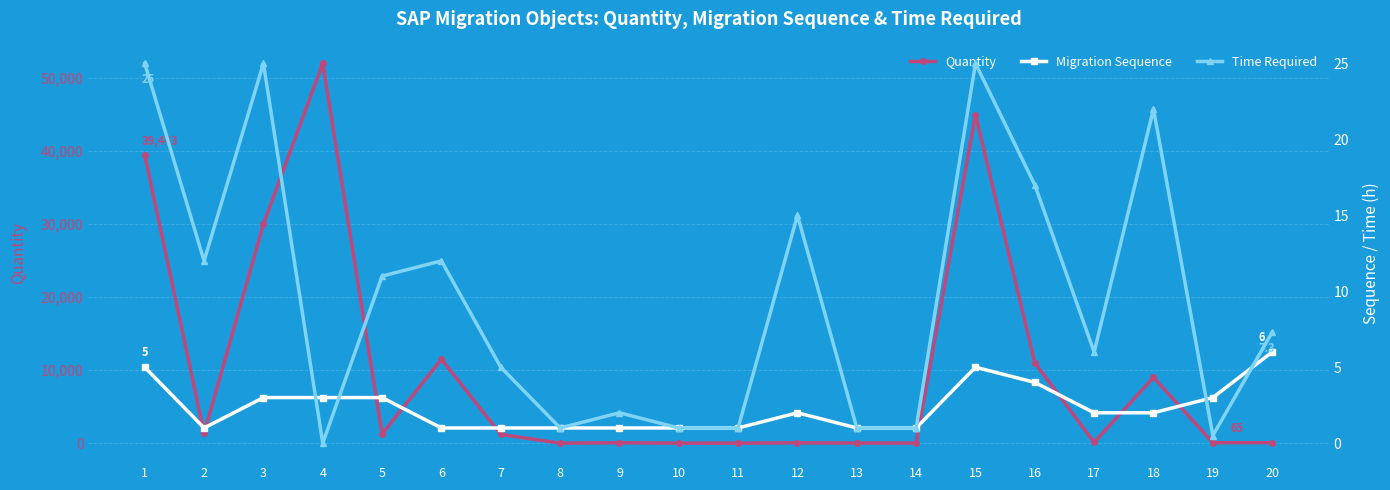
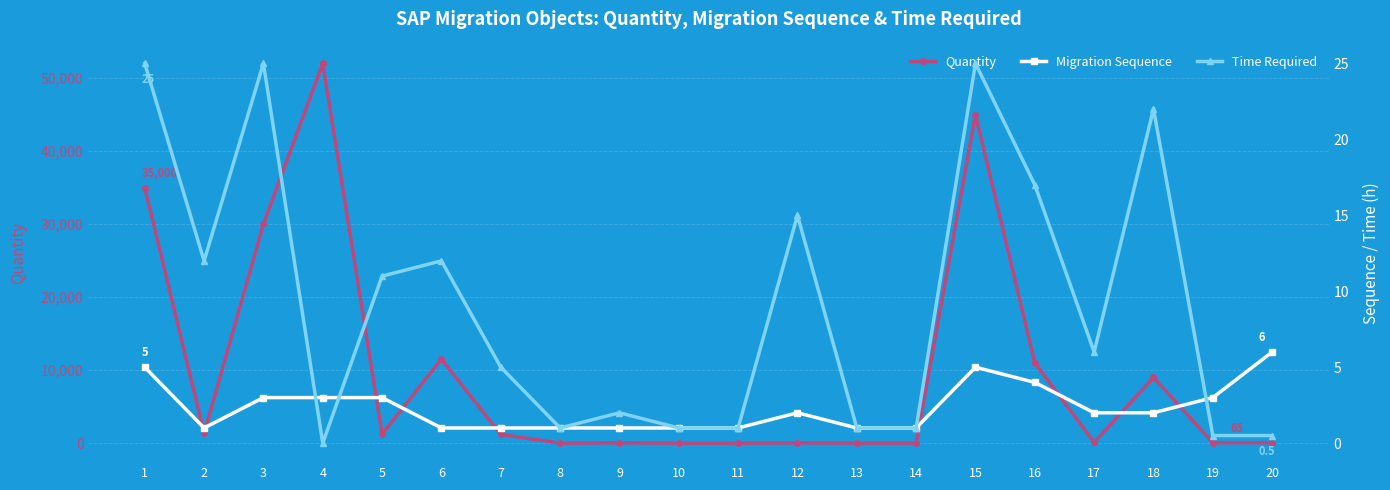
  {
    "Quantity": {
-     "1": "39,443",
+     "1": "35,000",
      "19": "65"
    },
    "Migration Sequence": {
      "1": "5"
    },
    "Time Required": {
      "1": "25",
-     "20": "7.3"
+     "20": "0.5"
    }
  }
